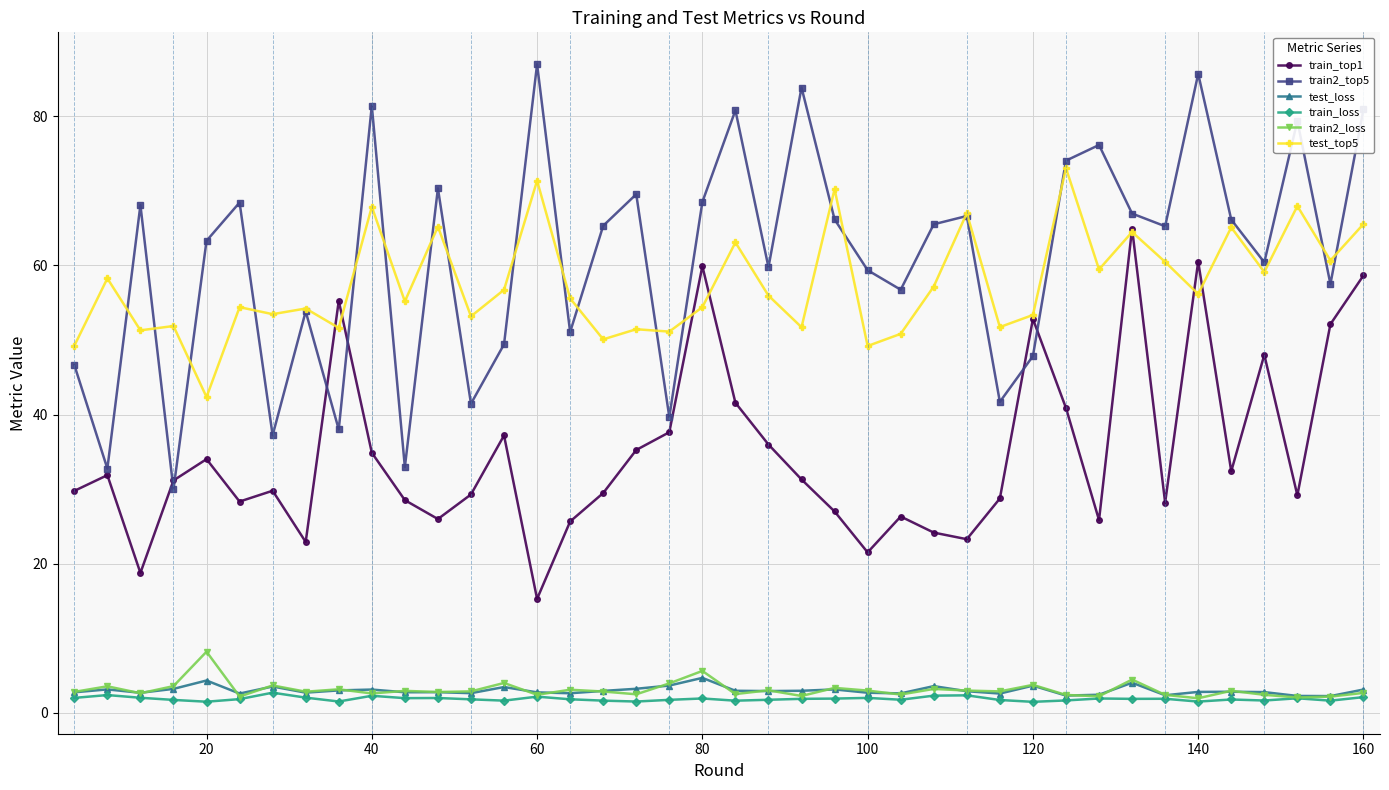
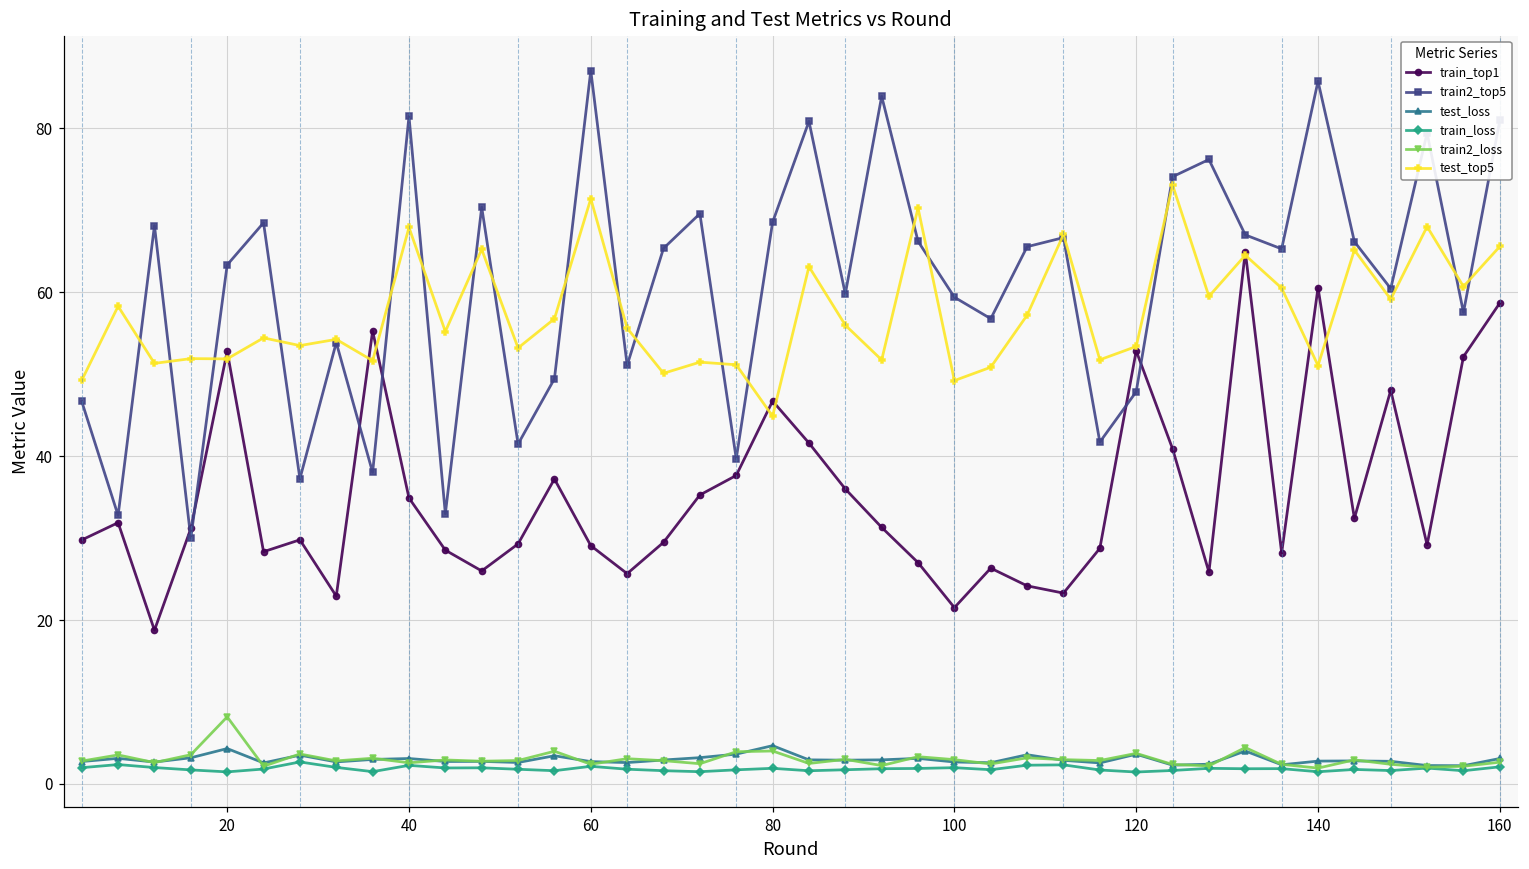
  {
    "train_top1": {
-     "20": 34,
+     "20": 53,
      "40": 35,
-     "60": 15,
-     "80": 60,
+     "60": 29,
+     "80": 47,
      "100": 22,
      "120": 53,
      "140": 61,
      "160": 59
    },
    "train2_loss": {
      "20": 8,
-     "80": 6,
+     "80": 4,
      "140": 2,
      "160": 3
    },
    "test_top5": {
-     "20": 42,
+     "20": 52,
      "40": 68,
      "60": 71,
-     "80": 54,
+     "80": 45,
      "100": 49,
      "120": 53,
-     "140": 56,
+     "140": 51,
      "160": 66
    }
  }
